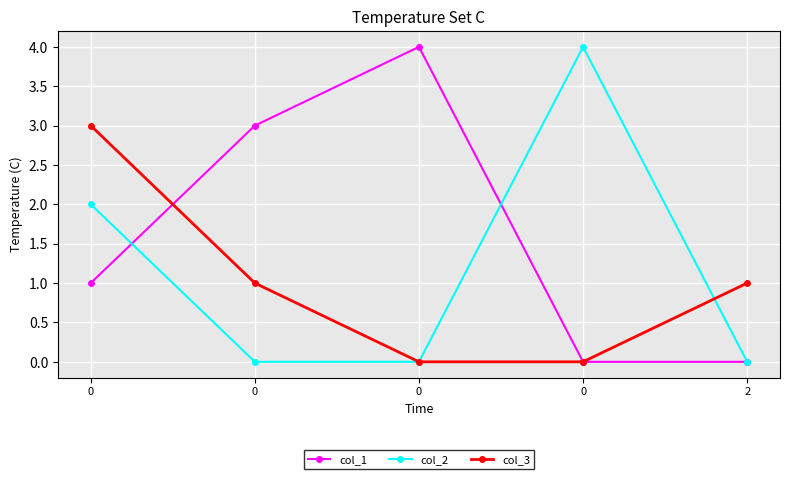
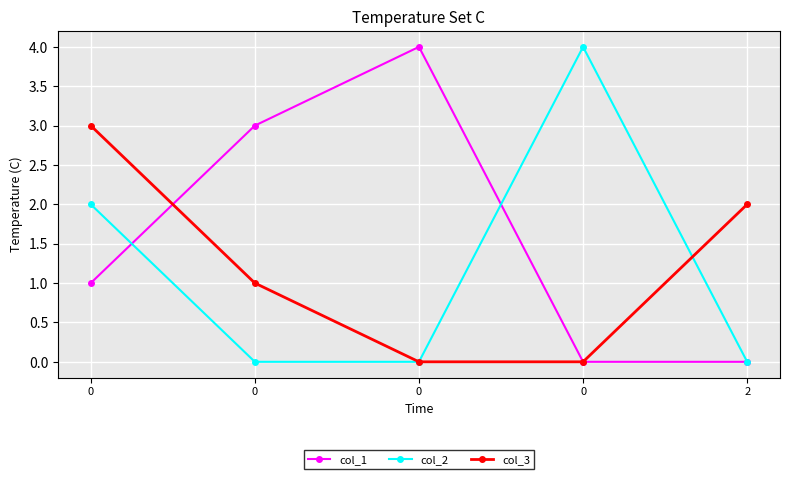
  {
    "col_3": {
-     "2": 1
+     "2": 2
    }
  }
